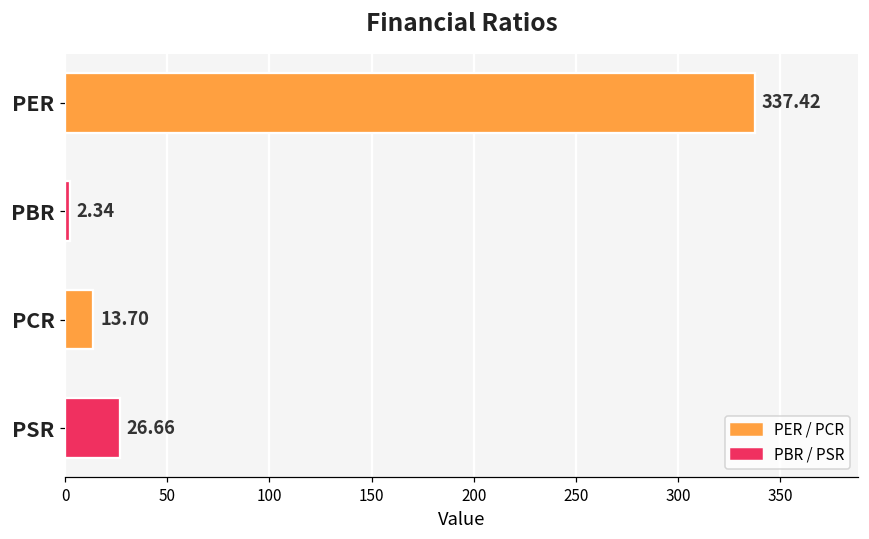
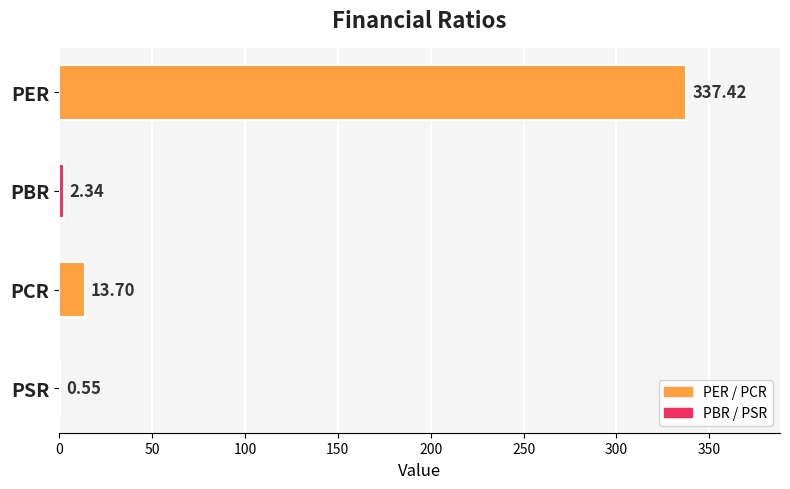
  {
    "PER": 337.42,
    "PBR": 2.34,
    "PCR": 13.70,
-   "PSR": 26.66
+   "PSR": 0.55
  }
